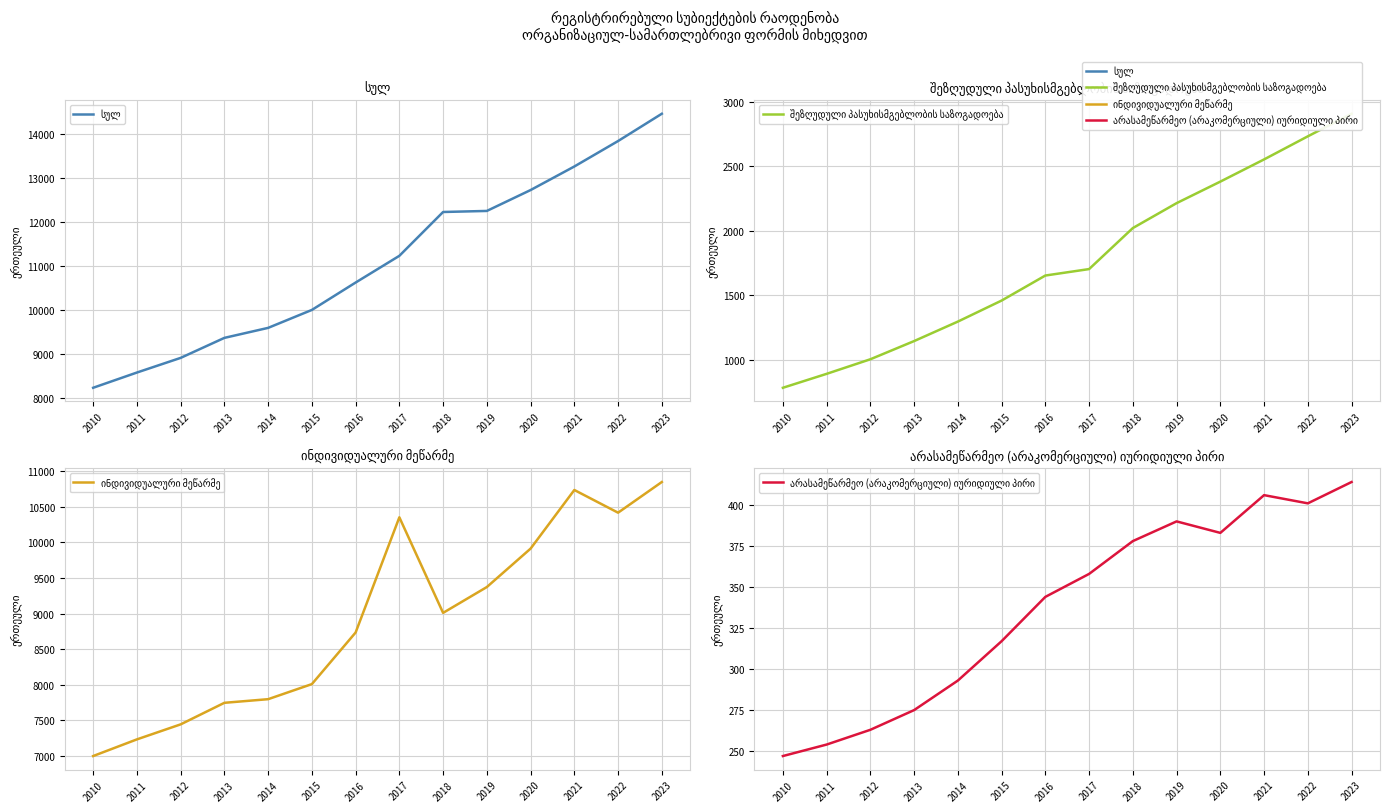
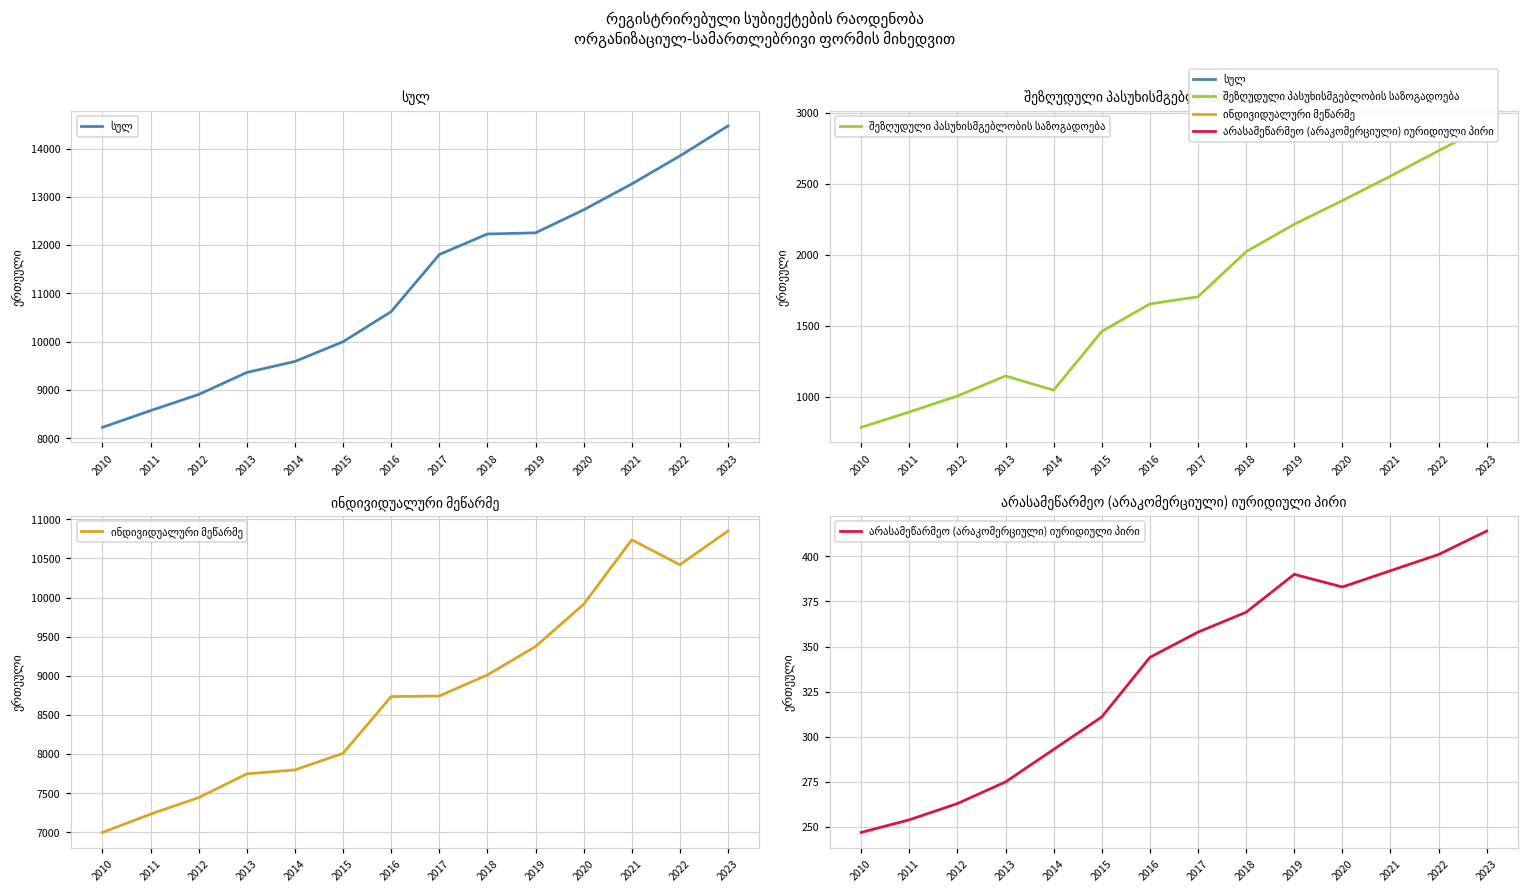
  {
    "სულ": {
      "2010": 8200,
      "2011": 8600,
      "2012": 8900,
      "2013": 9400,
      "2014": 9600,
      "2015": 10000,
      "2016": 10600,
-     "2017": 11200,
+     "2017": 11800,
      "2018": 12200,
      "2019": 12300,
      "2020": 12700,
      "2021": 13300,
      "2022": 13800,
      "2023": 14500
    },
    "შეზღუდული პასუხისმგებლობის საზოგადოება": {
      "2010": 780,
      "2011": 890,
      "2012": 1000,
      "2013": 1150,
-     "2014": 1300,
+     "2014": 1050,
      "2015": 1460,
      "2016": 1650,
      "2017": 1700,
      "2018": 2020,
      "2019": 2210,
      "2020": 2380,
      "2021": 2550,
      "2022": 2730
    },
    "ინდივიდუალური მეწარმე": {
      "2010": 7000,
      "2011": 7200,
      "2012": 7400,
      "2013": 7700,
      "2014": 7800,
      "2015": 8000,
      "2016": 8700,
-     "2017": 10400,
+     "2017": 8700,
      "2018": 9000,
      "2019": 9400,
      "2020": 9900,
      "2021": 10700,
      "2022": 10400,
      "2023": 10900
    },
    "არასამეწარმეო (არაკომერციული) იურიდიული პირი": {
      "2010": 247,
      "2011": 254,
      "2012": 263,
      "2013": 275,
      "2014": 293,
-     "2015": 317,
+     "2015": 311,
      "2016": 344,
      "2017": 358,
-     "2018": 378,
+     "2018": 369,
      "2019": 390,
      "2020": 383,
-     "2021": 406,
+     "2021": 392,
      "2022": 401,
      "2023": 414
    }
  }
